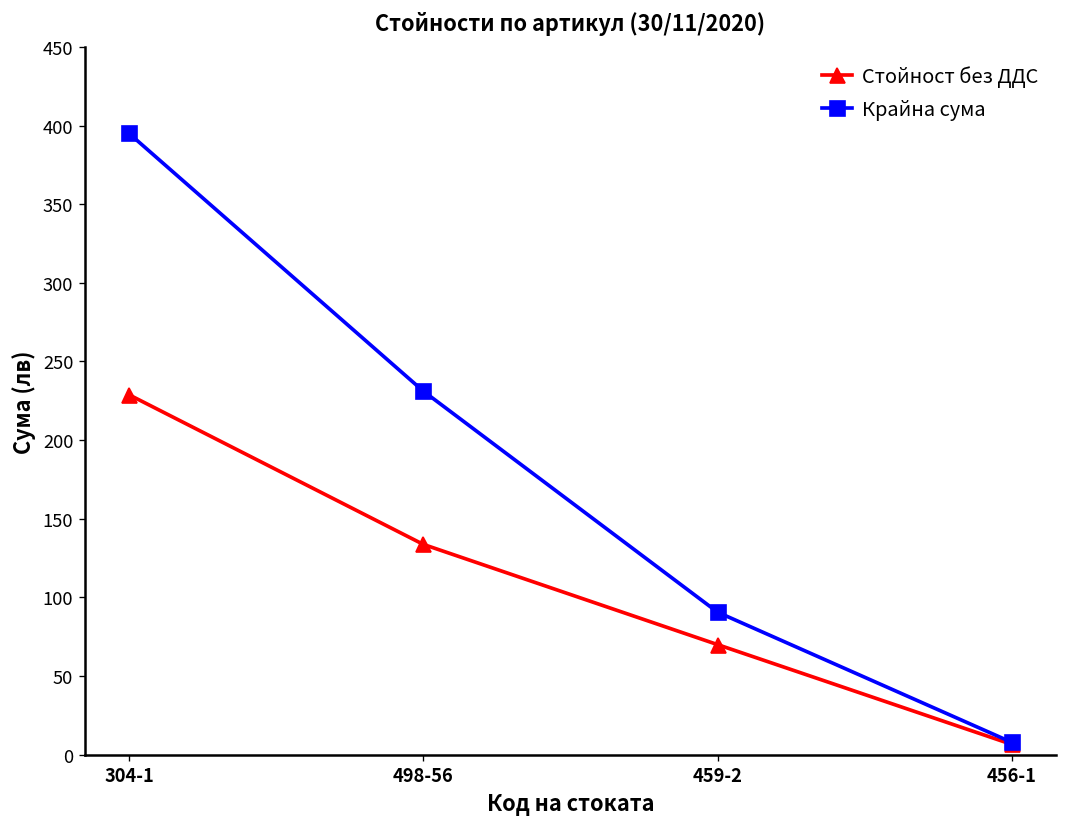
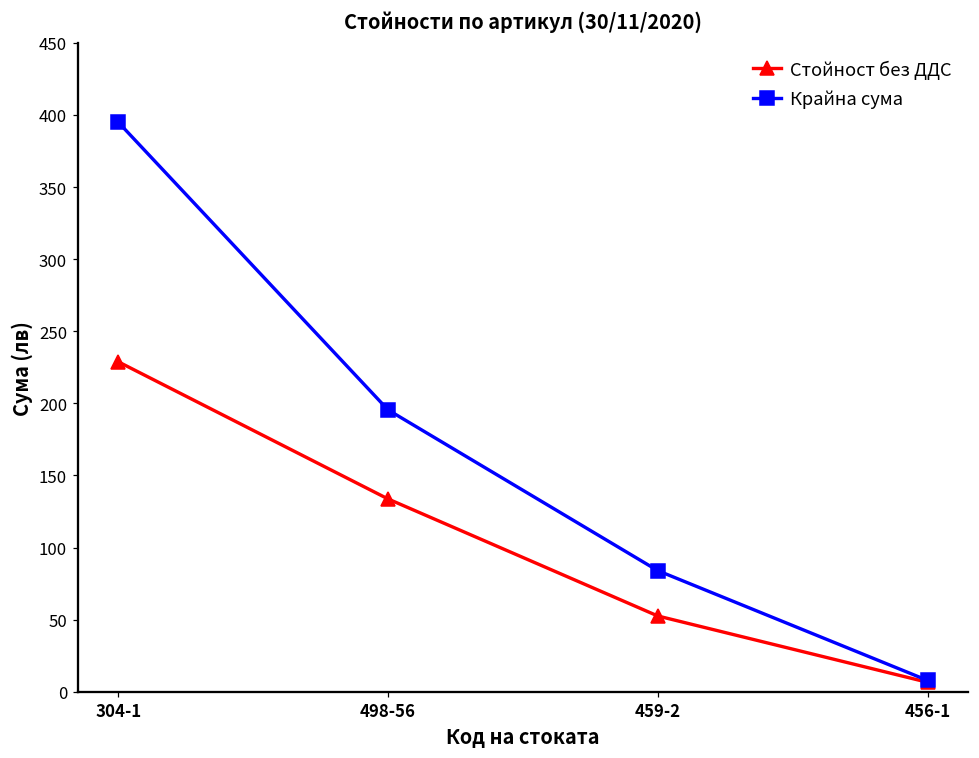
  {
    "Стойност без ДДС": {
      "304-1": 229,
      "498-56": 134,
-     "459-2": 70
+     "459-2": 53
    },
    "Крайна сума": {
      "304-1": 395,
-     "498-56": 231,
-     "459-2": 91
+     "498-56": 195,
+     "459-2": 84
    }
  }
